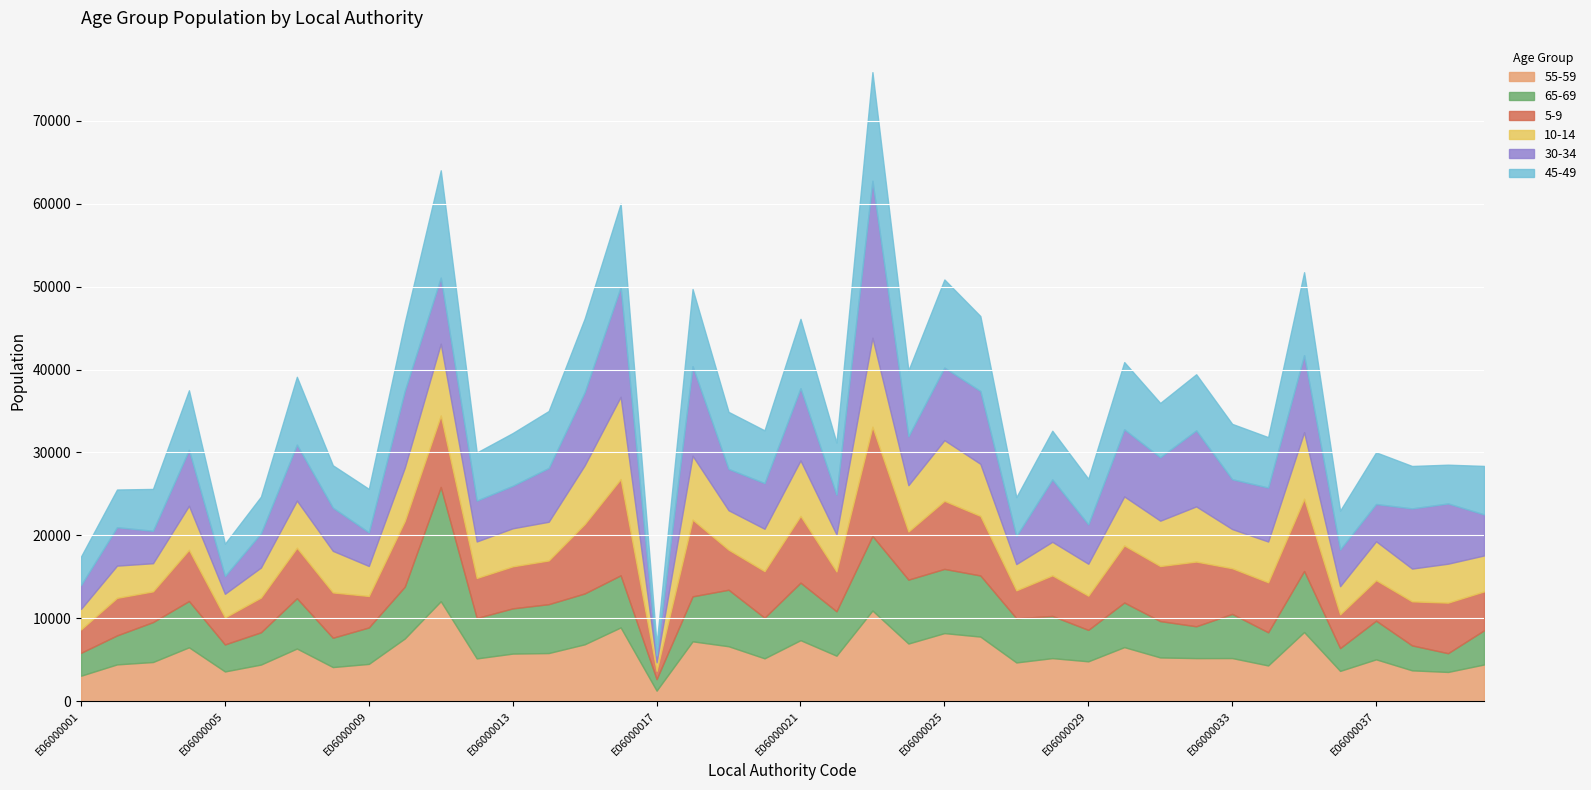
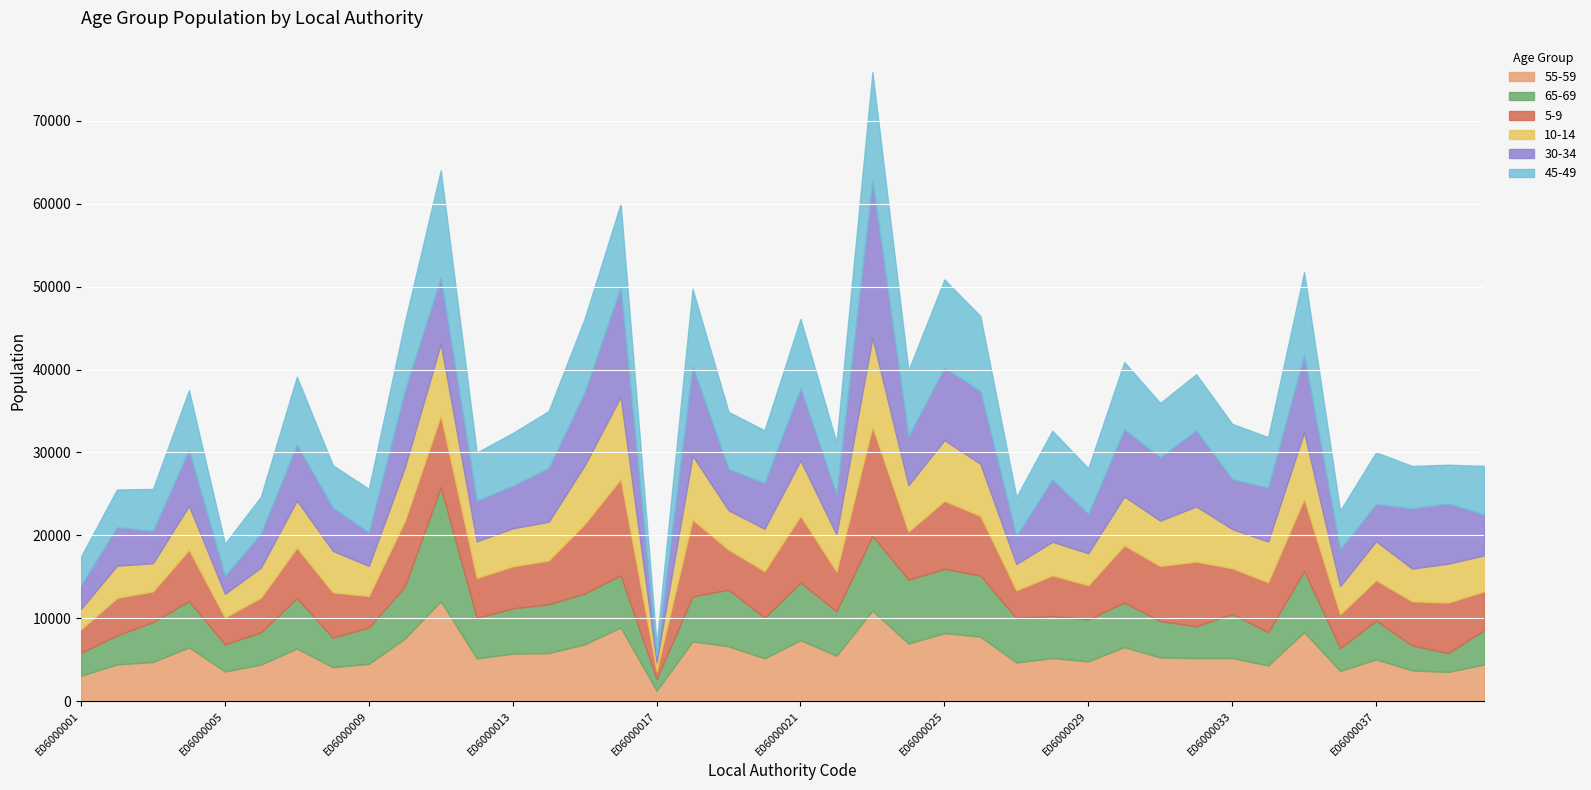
  {
    "65-69": {
      "E06000001": 3000,
      "E06000005": 3000,
      "E06000009": 4000,
      "E06000013": 5000,
      "E06000017": 1000,
      "E06000021": 7000,
      "E06000025": 8000,
-     "E06000029": 4000,
+     "E06000029": 5000,
      "E06000033": 5000,
      "E06000037": 5000
    },
    "5-9": {
      "E06000001": 3000,
      "E06000005": 3000,
      "E06000009": 4000,
      "E06000013": 5000,
      "E06000017": 1000,
      "E06000021": 8000,
      "E06000025": 8000,
      "E06000029": 4000,
      "E06000033": 6000,
      "E06000037": 5000
    },
    "30-34": {
      "E06000001": 3000,
      "E06000005": 2000,
      "E06000009": 4000,
      "E06000013": 5000,
      "E06000017": 1000,
      "E06000021": 9000,
      "E06000025": 9000,
      "E06000029": 5000,
      "E06000033": 6000,
      "E06000037": 4000
    },
    "45-49": {
      "E06000001": 3000,
      "E06000005": 4000,
      "E06000009": 5000,
      "E06000013": 6000,
      "E06000017": 1000,
      "E06000021": 8000,
      "E06000025": 11000,
      "E06000029": 6000,
      "E06000033": 7000,
      "E06000037": 6000
    }
  }
